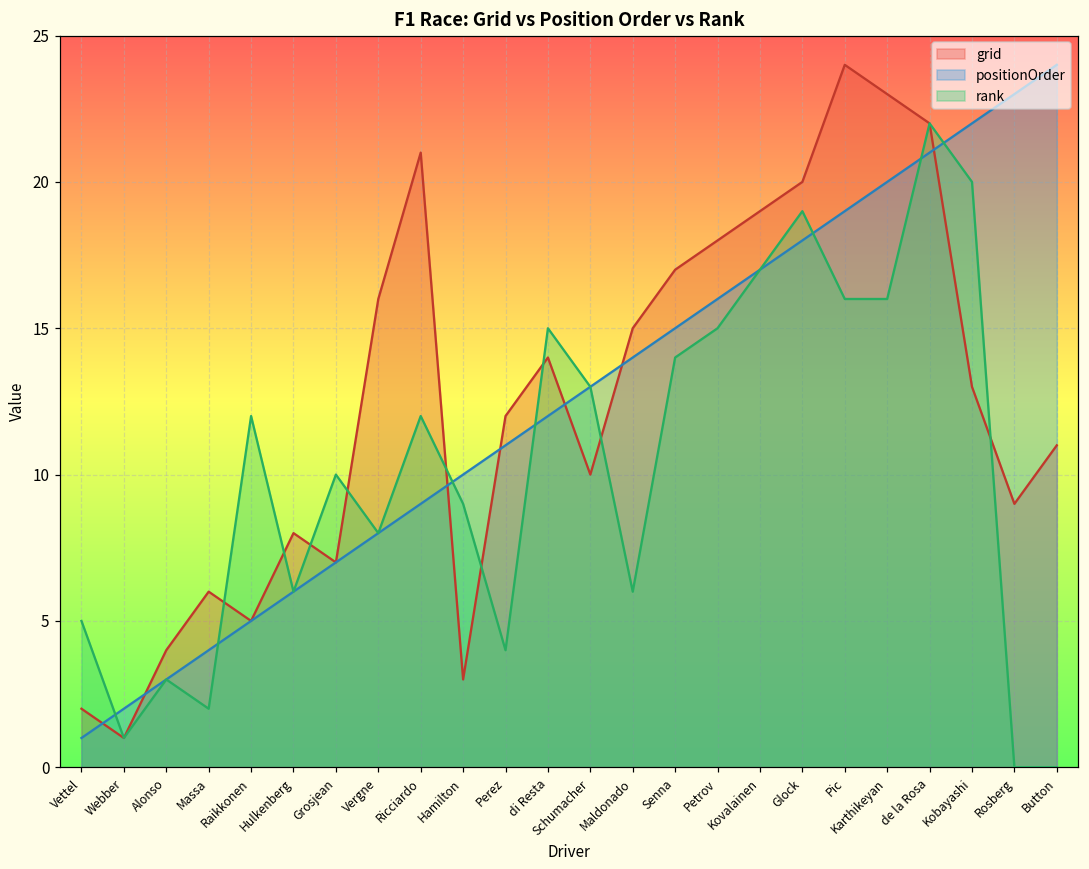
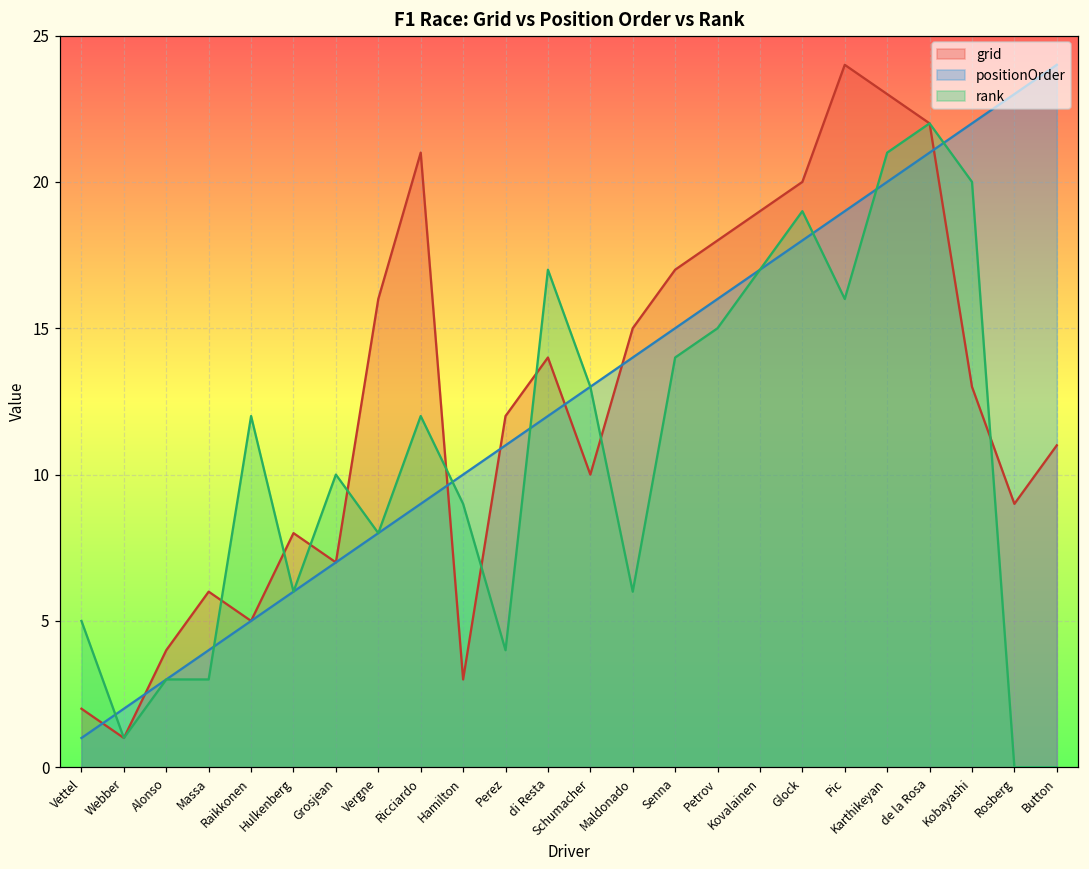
  {
    "grid": {
      "Vettel": 2,
      "Alonso": 4,
      "Massa": 6,
      "Hulkenberg": 8,
      "Vergne": 16,
      "Ricciardo": 21,
      "Hamilton": 3,
      "Perez": 12,
      "di Resta": 14,
      "Schumacher": 10,
      "Maldonado": 15,
      "Senna": 17,
      "Petrov": 18,
      "Kovalainen": 19,
      "Glock": 20,
      "Pic": 24,
      "Karthikeyan": 23,
      "Kobayashi": 13,
      "Rosberg": 9,
      "Button": 11
    },
    "positionOrder": {
      "Vettel": 1,
      "Webber": 2,
      "Massa": 4,
      "Ricciardo": 9,
      "Hamilton": 10,
      "Perez": 11,
      "di Resta": 12,
      "Maldonado": 14,
      "Senna": 15,
      "Petrov": 16,
      "Glock": 18,
      "Pic": 19,
      "Karthikeyan": 20,
      "de la Rosa": 21,
      "Kobayashi": 22
    },
    "rank": {
      "Vettel": 5,
-     "Massa": 2,
+     "Massa": 3,
      "Raikkonen": 12,
      "Grosjean": 10,
      "Ricciardo": 12,
      "Hamilton": 9,
      "Perez": 4,
-     "di Resta": 15,
+     "di Resta": 17,
      "Maldonado": 6,
      "Senna": 14,
      "Petrov": 15,
      "Glock": 19,
      "Pic": 16,
-     "Karthikeyan": 16,
+     "Karthikeyan": 21,
      "Kobayashi": 20,
      "Rosberg": 0,
      "Button": 0
    }
  }
